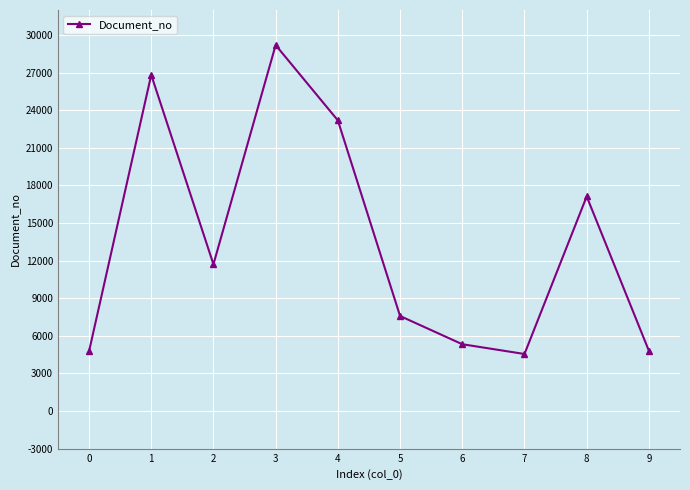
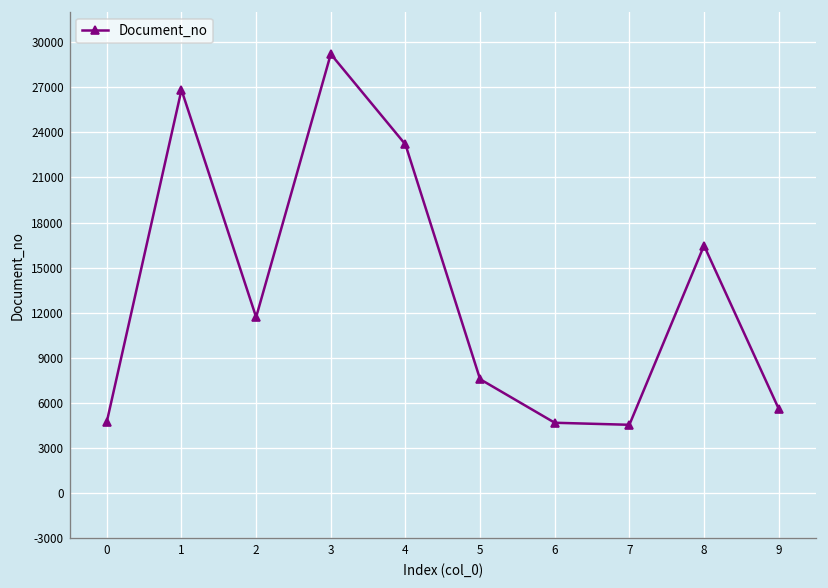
  {
    "0": 4800,
    "1": 26800,
    "2": 11700,
    "3": 29200,
    "4": 23200,
    "5": 7600,
-   "6": 5300,
+   "6": 4700,
    "7": 4600,
-   "8": 17100,
-   "9": 4800
+   "8": 16500,
+   "9": 5600
  }
